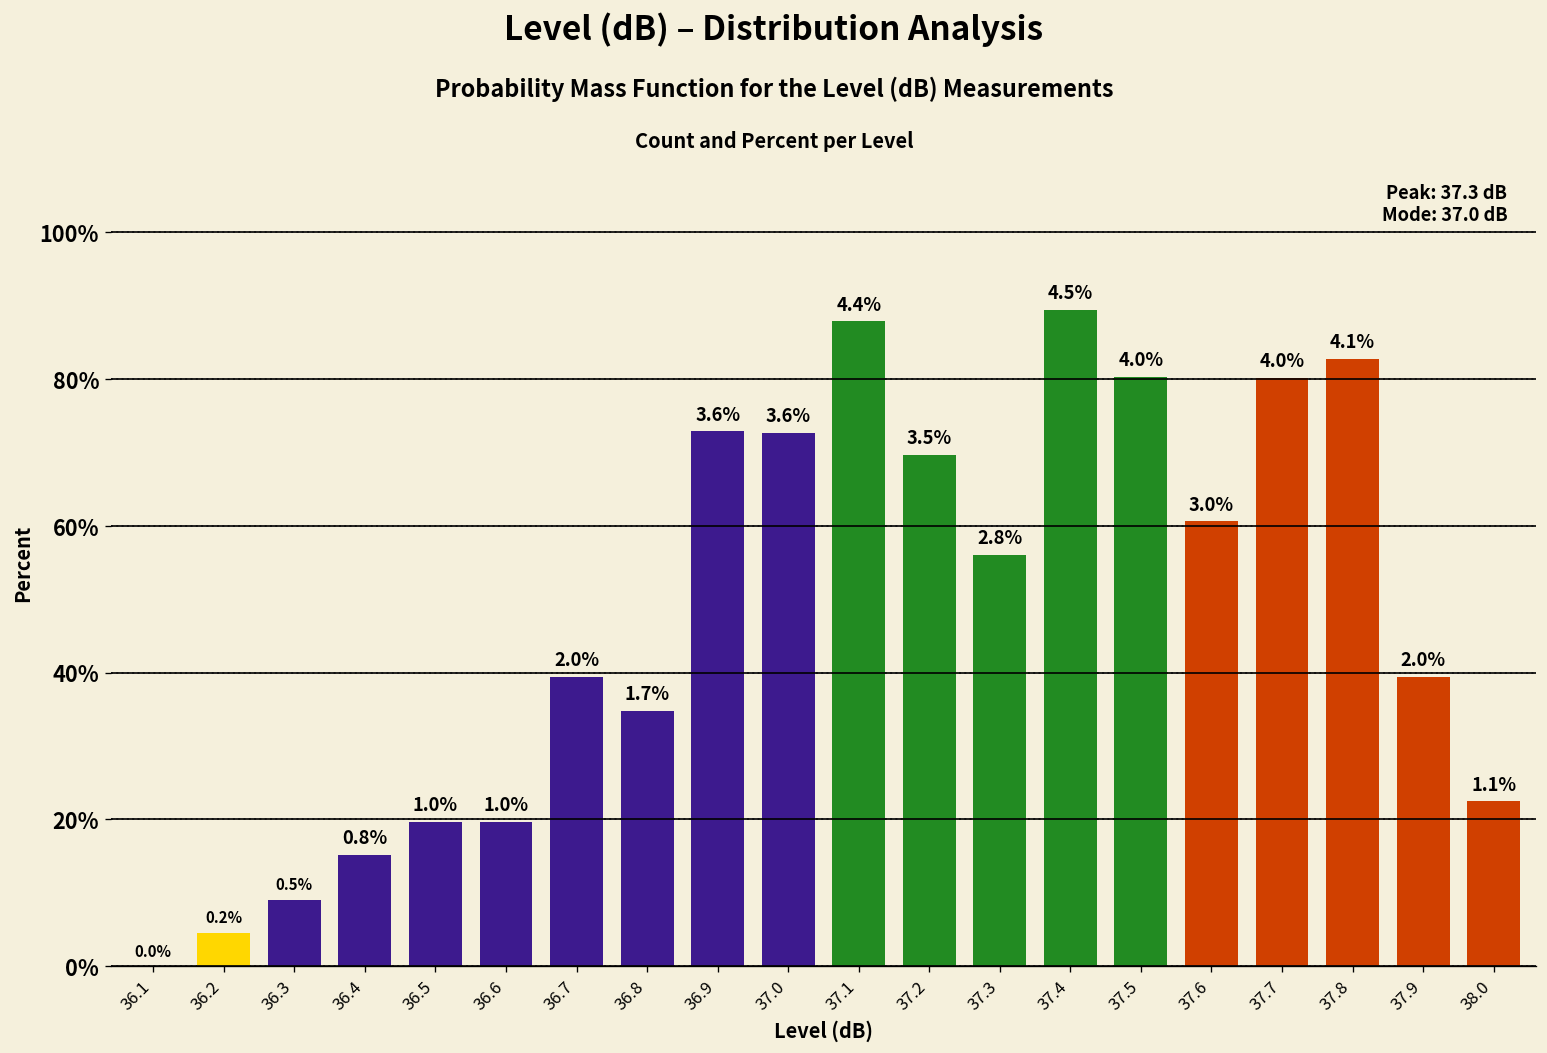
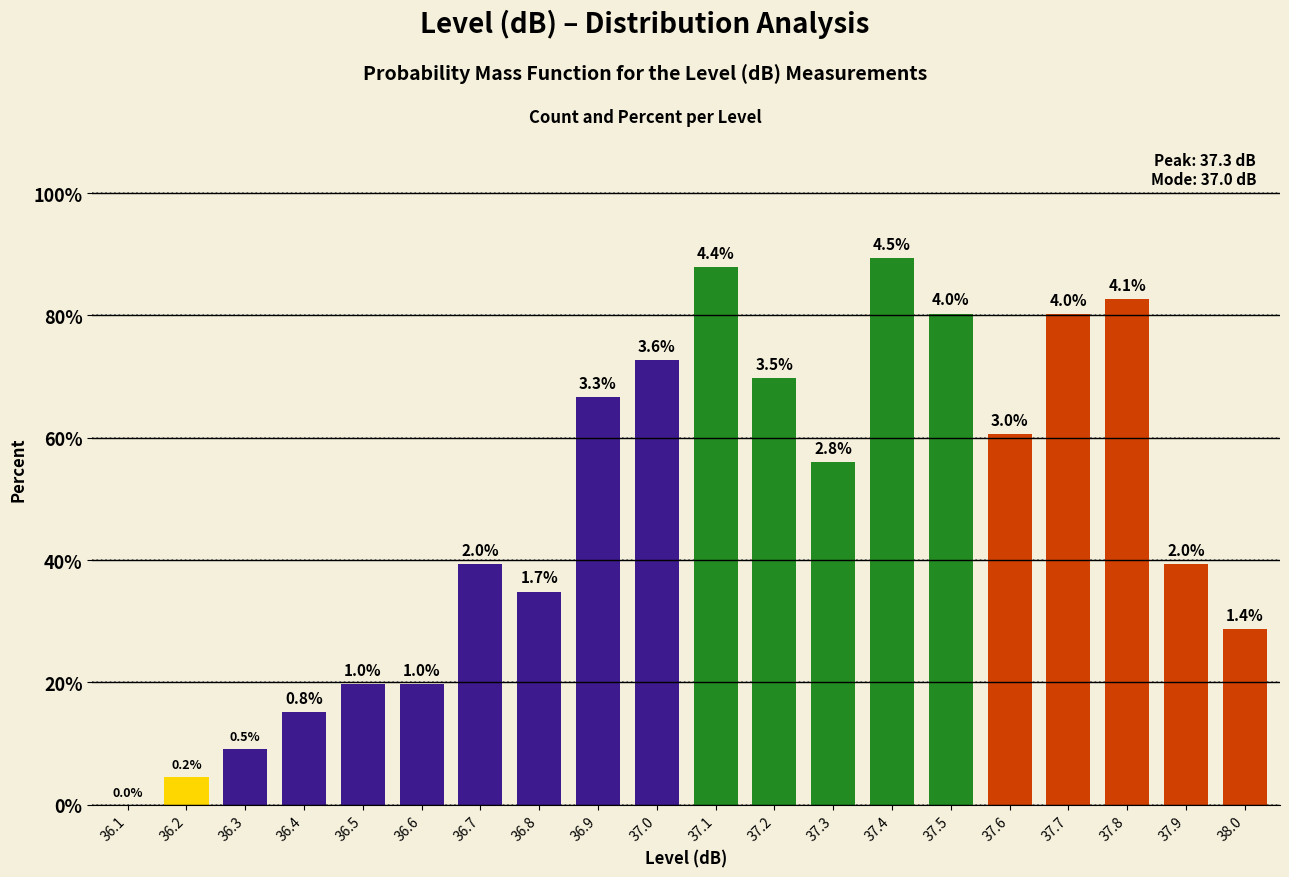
  {
    "36.1": "0.0%",
    "36.2": "0.2%",
    "36.3": "0.5%",
    "36.4": "0.8%",
    "36.5": "1.0%",
    "36.6": "1.0%",
    "36.7": "2.0%",
    "36.8": "1.7%",
-   "36.9": "3.6%",
+   "36.9": "3.3%",
    "37.0": "3.6%",
    "37.1": "4.4%",
    "37.2": "3.5%",
    "37.3": "2.8%",
    "37.4": "4.5%",
    "37.5": "4.0%",
    "37.6": "3.0%",
    "37.7": "4.0%",
    "37.8": "4.1%",
    "37.9": "2.0%",
-   "38.0": "1.1%"
+   "38.0": "1.4%"
  }
